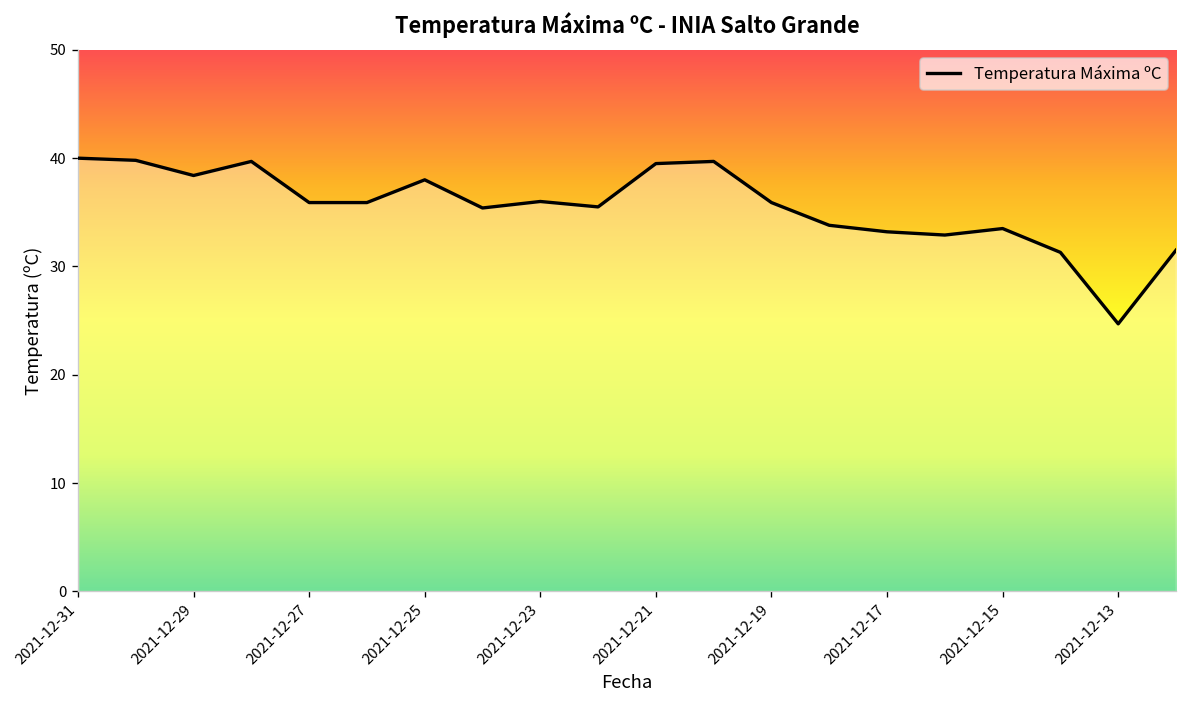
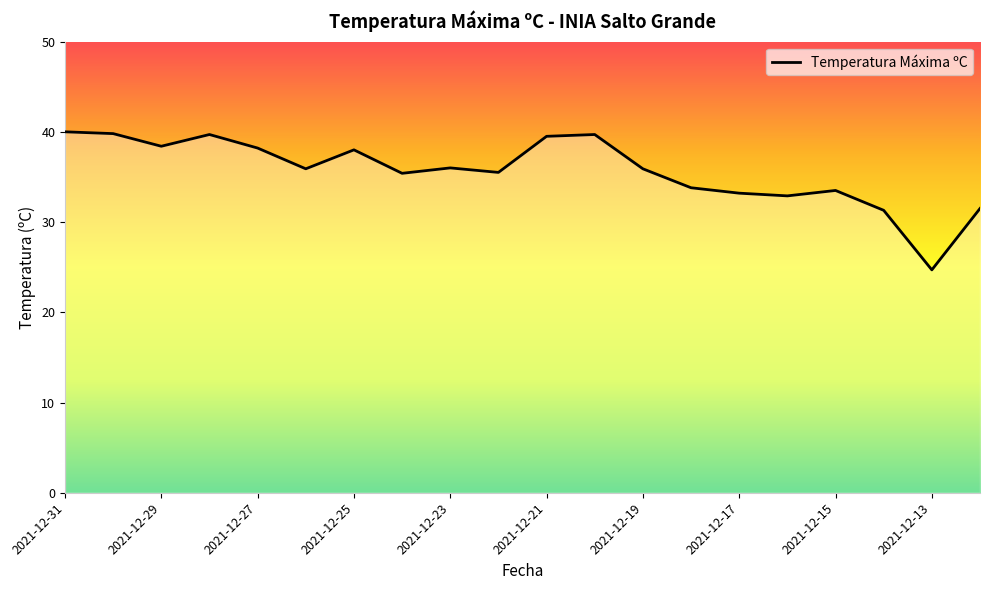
  {
    "2021-12-31": 40,
    "2021-12-29": 38,
-   "2021-12-27": 36,
+   "2021-12-27": 38,
    "2021-12-25": 38,
    "2021-12-23": 36,
    "2021-12-21": 40,
    "2021-12-19": 36,
    "2021-12-17": 33,
    "2021-12-15": 34,
    "2021-12-13": 25
  }
